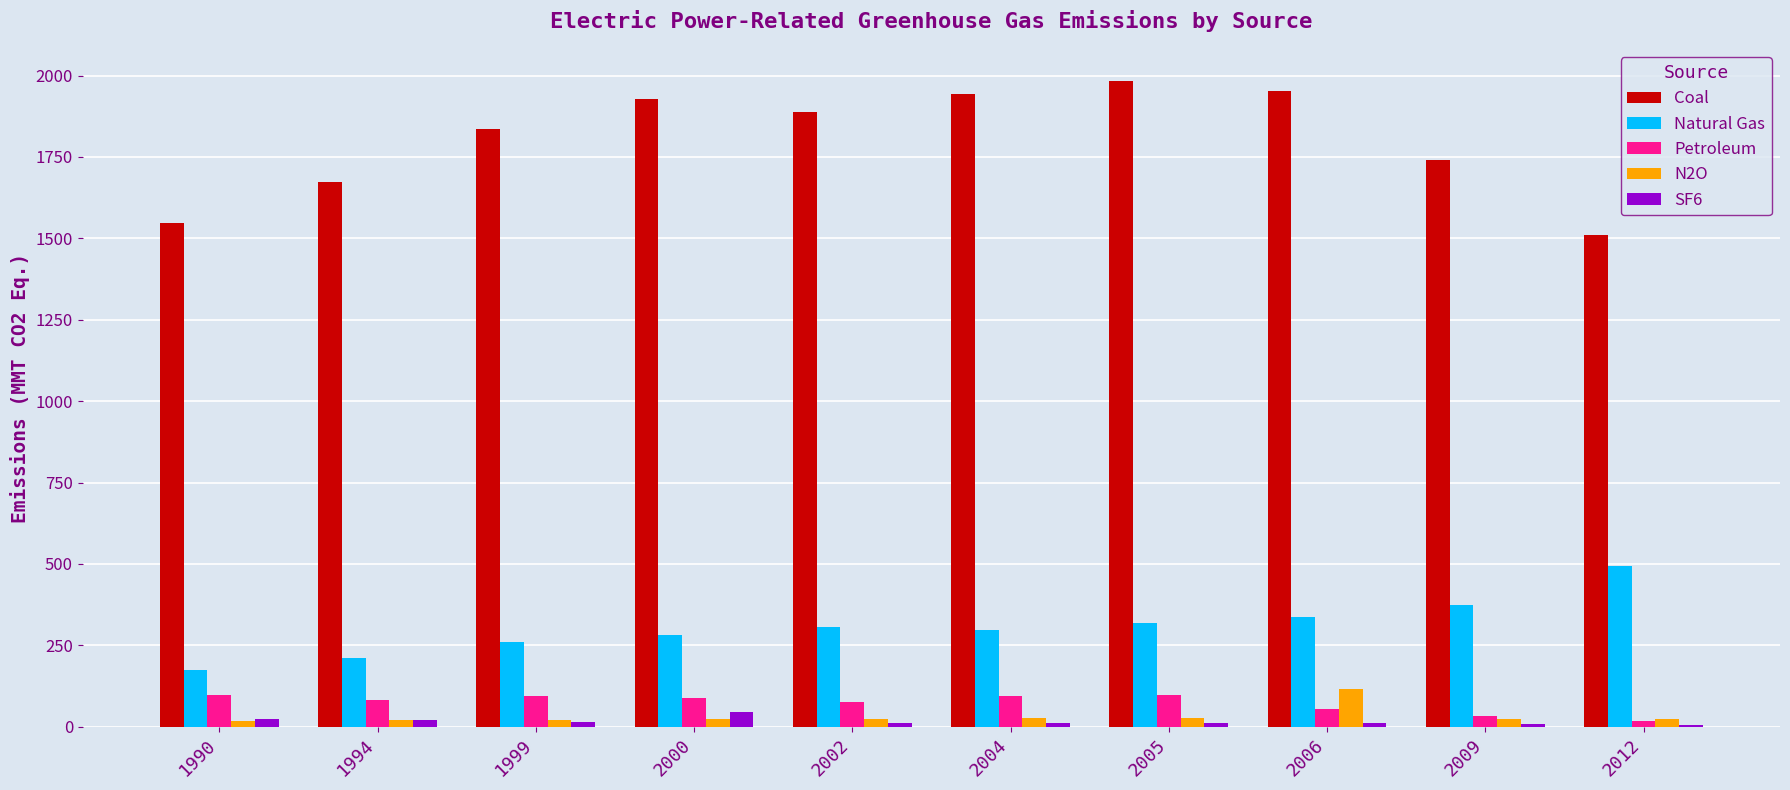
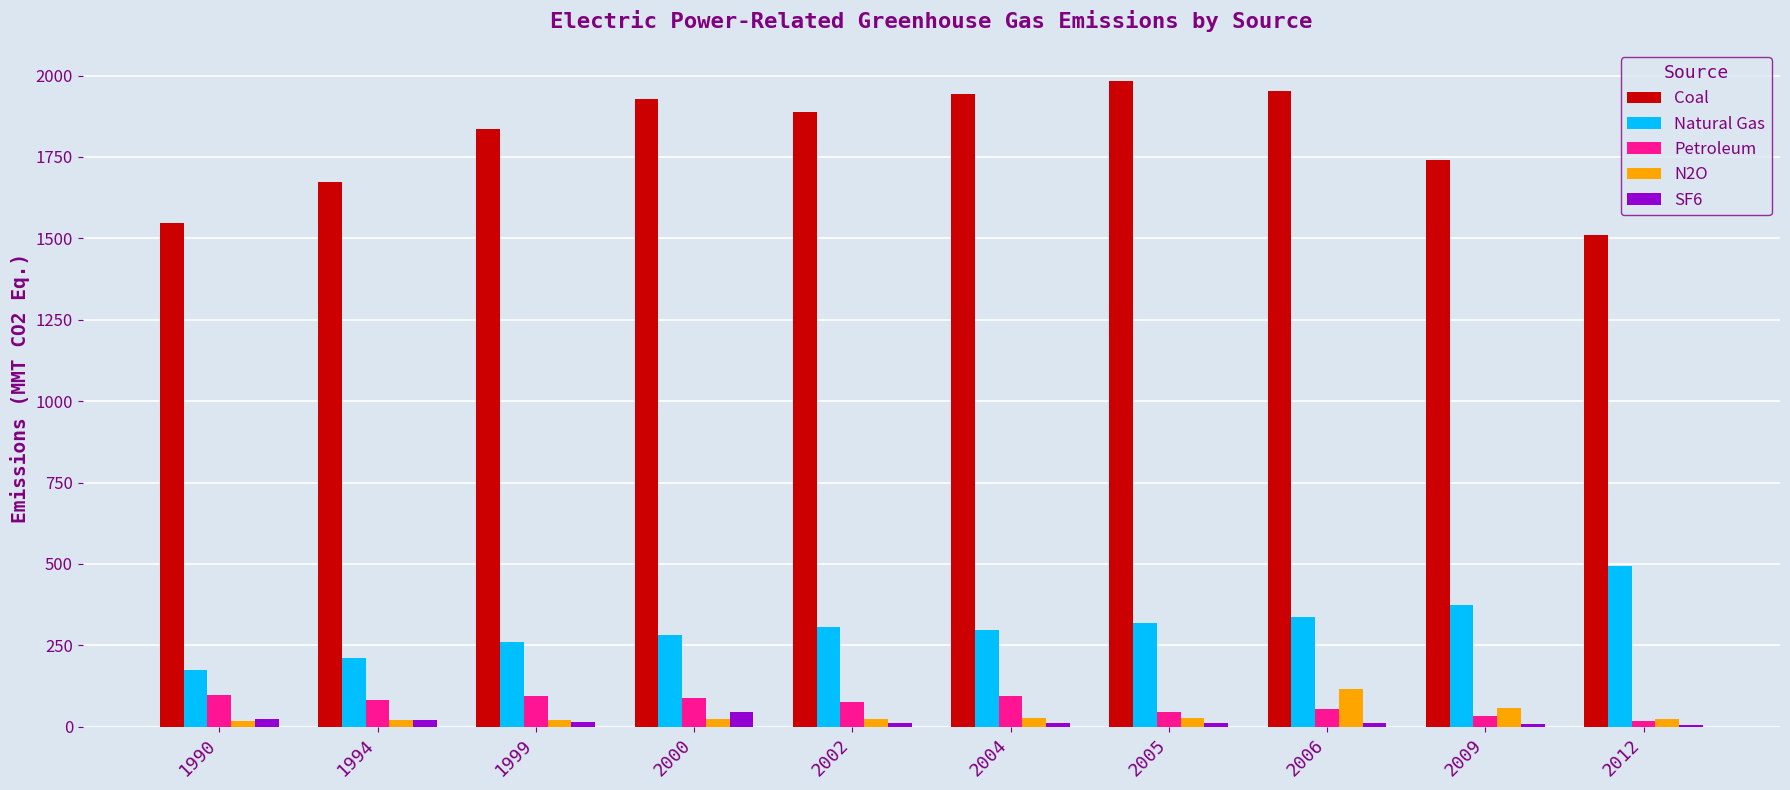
  {
    "Coal": {
      "1990": 1550,
      "1994": 1670,
      "1999": 1840,
      "2000": 1930,
      "2002": 1890,
      "2004": 1940,
      "2005": 1980,
      "2006": 1950,
      "2009": 1740,
      "2012": 1510
    },
    "Natural Gas": {
      "1990": 180,
      "1994": 210,
      "1999": 260,
      "2000": 280,
      "2002": 310,
      "2004": 300,
      "2005": 320,
      "2006": 340,
      "2009": 370,
      "2012": 490
    },
    "Petroleum": {
      "1990": 100,
      "1994": 80,
      "1999": 90,
      "2000": 90,
      "2002": 80,
      "2004": 100,
-     "2005": 100,
+     "2005": 50,
      "2006": 50,
      "2009": 30,
      "2012": 20
    },
    "N2O": {
      "1990": 20,
      "1994": 20,
      "1999": 20,
      "2000": 20,
      "2002": 20,
      "2004": 30,
      "2005": 30,
      "2006": 120,
-     "2009": 30,
+     "2009": 60,
      "2012": 20
    },
    "SF6": {
      "1990": 20,
      "1994": 20,
      "1999": 10,
      "2000": 50,
      "2002": 10,
      "2004": 10,
      "2005": 10,
      "2006": 10,
      "2009": 10
    }
  }
